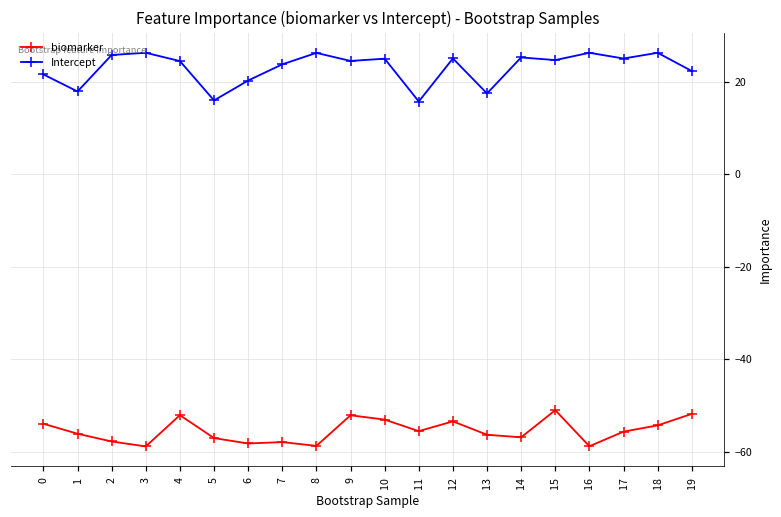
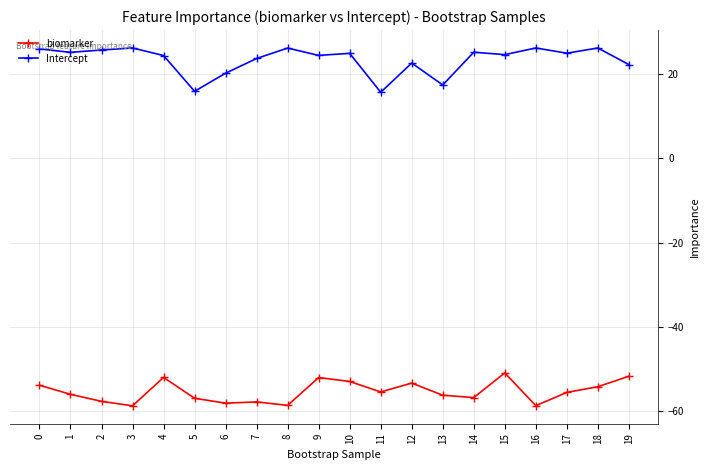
  {
    "biomarker": {
      "0": -54,
      "1": -56,
      "2": -58,
      "3": -59,
      "4": -52,
      "5": -57,
      "6": -58,
      "7": -58,
      "8": -59,
      "9": -52,
      "10": -53,
      "11": -56,
      "12": -53,
      "13": -56,
      "14": -57,
      "15": -51,
      "16": -59,
      "17": -56,
      "18": -54,
      "19": -52
    },
    "Intercept": {
-     "0": 22,
-     "1": 18,
+     "0": 26,
+     "1": 25,
      "2": 26,
      "3": 26,
      "4": 24,
      "5": 16,
      "6": 20,
      "7": 24,
      "8": 26,
      "9": 25,
      "10": 25,
      "11": 16,
-     "12": 25,
+     "12": 23,
      "13": 17,
      "14": 25,
      "15": 25,
      "16": 26,
      "17": 25,
      "18": 26,
      "19": 22
    }
  }
